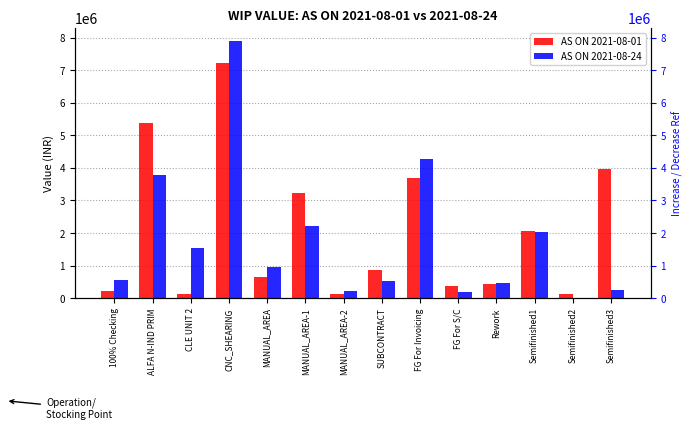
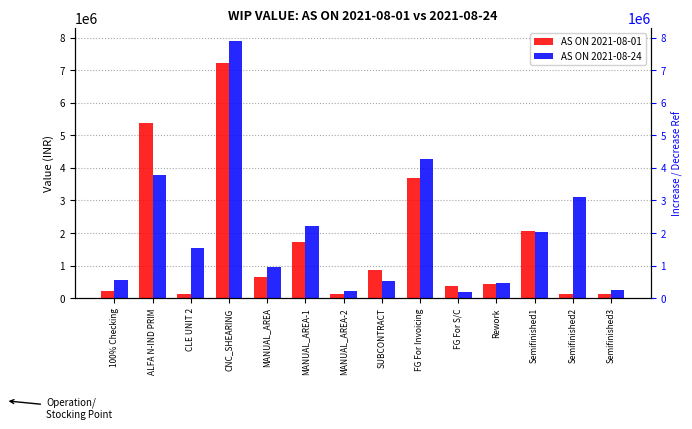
  {
    "AS ON 2021-08-01": {
      "100% Checking": 200000,
      "ALFA N-IND PRIM": 5400000,
      "CLE UNIT 2": 100000,
      "CNC_SHEARING": 7200000,
      "MANUAL_AREA": 600000,
-     "MANUAL_AREA-1": 3200000,
+     "MANUAL_AREA-1": 1700000,
      "MANUAL_AREA-2": 100000,
      "SUBCONTRACT": 800000,
      "FG For Invoicing": 3700000,
      "FG For S/C": 400000,
      "Rework": 400000,
      "Semifinished1": 2000000,
      "Semifinished2": 100000,
-     "Semifinished3": 4000000
+     "Semifinished3": 100000
    },
    "AS ON 2021-08-24": {
      "100% Checking": 600000,
      "ALFA N-IND PRIM": 3800000,
      "CLE UNIT 2": 1500000,
      "CNC_SHEARING": 7900000,
      "MANUAL_AREA": 900000,
      "MANUAL_AREA-1": 2200000,
      "MANUAL_AREA-2": 200000,
      "SUBCONTRACT": 500000,
      "FG For Invoicing": 4300000,
      "FG For S/C": 200000,
      "Rework": 500000,
      "Semifinished1": 2000000,
-     "Semifinished2": 0,
+     "Semifinished2": 3100000,
      "Semifinished3": 300000
    }
  }
